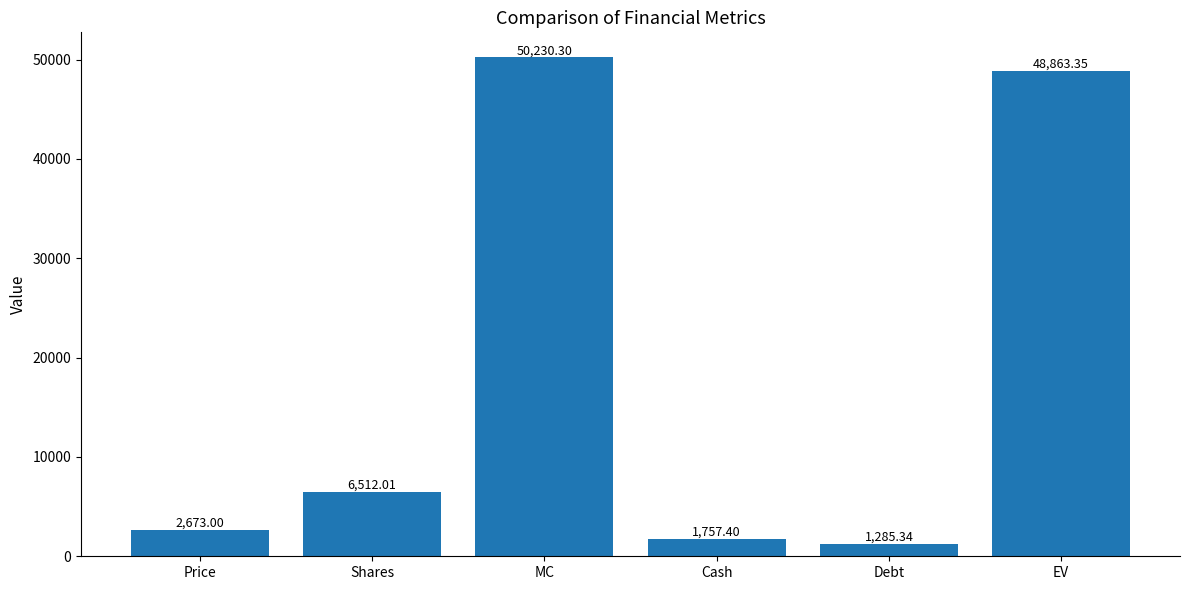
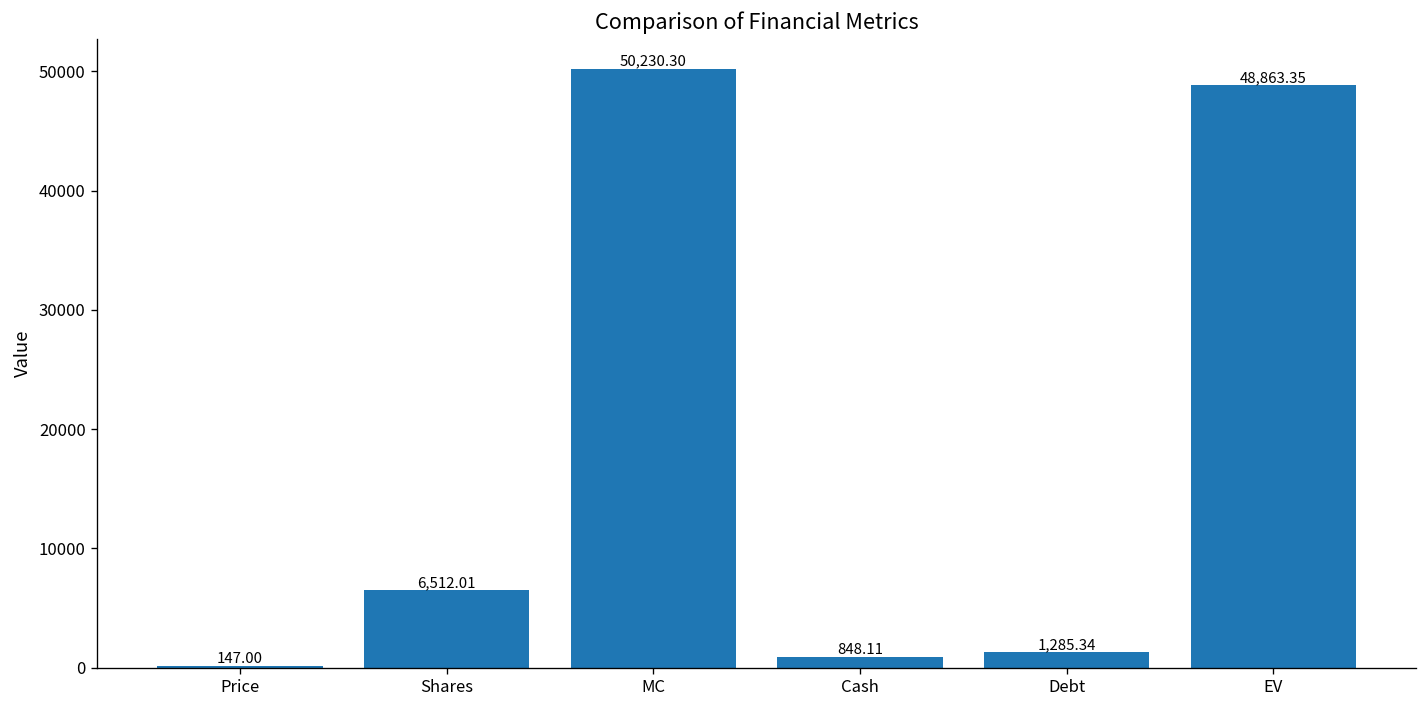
  {
-   "Price": "2,673.00",
+   "Price": "147.00",
    "Shares": "6,512.01",
    "MC": "50,230.30",
-   "Cash": "1,757.40",
+   "Cash": "848.11",
    "Debt": "1,285.34",
    "EV": "48,863.35"
  }
